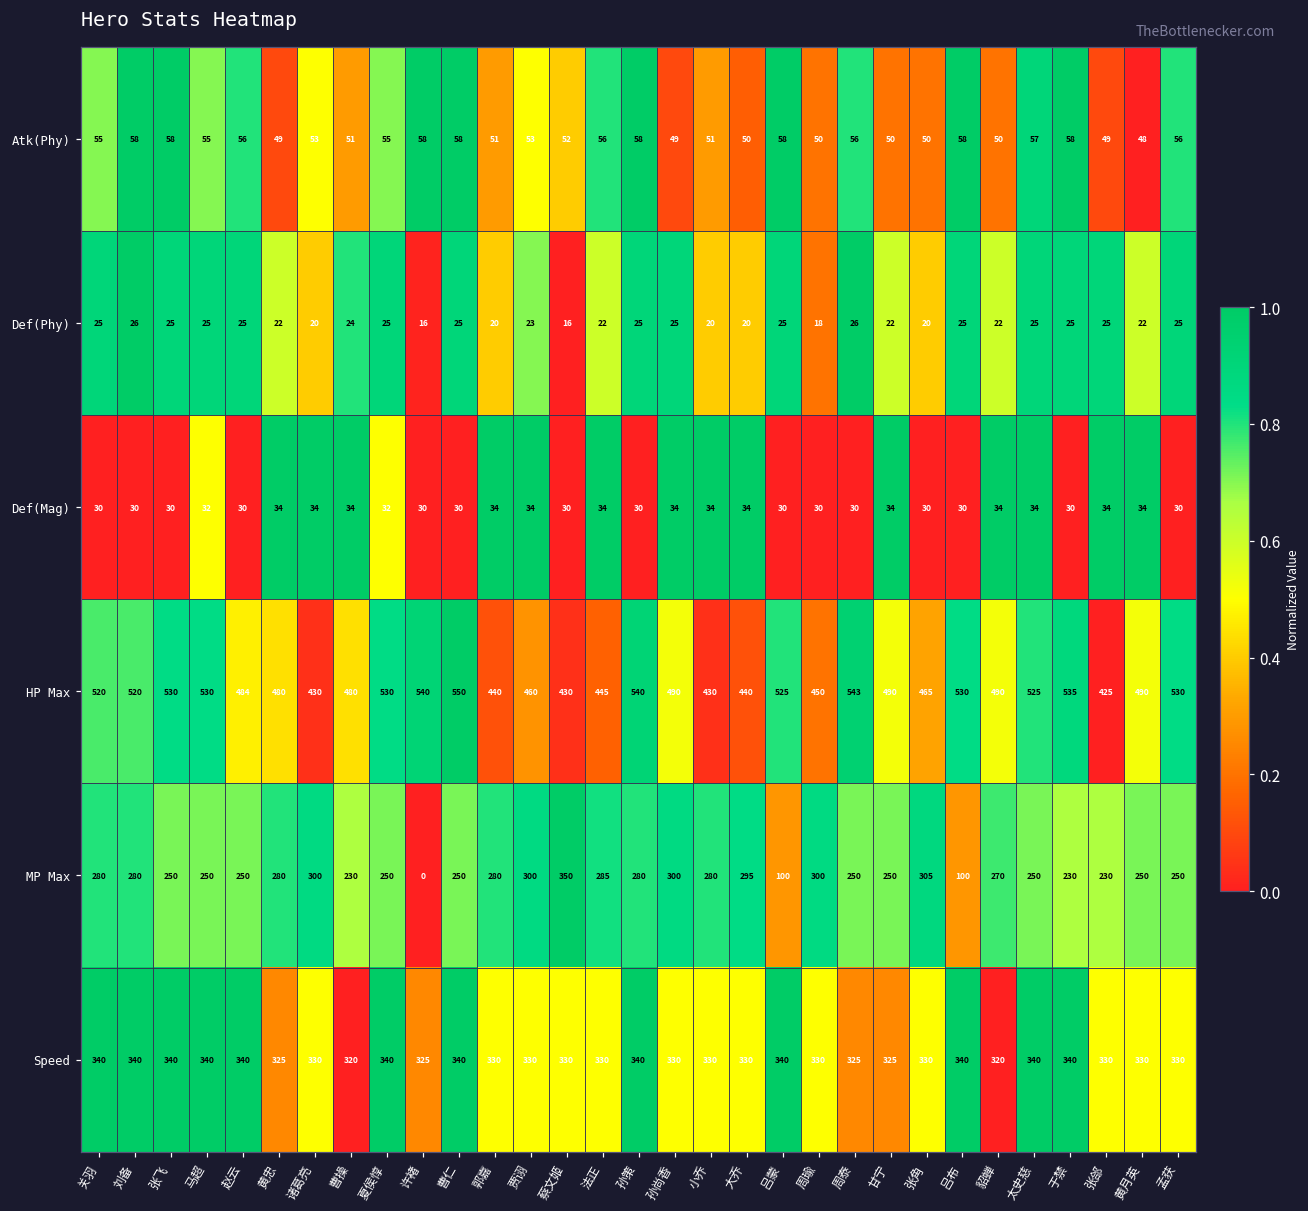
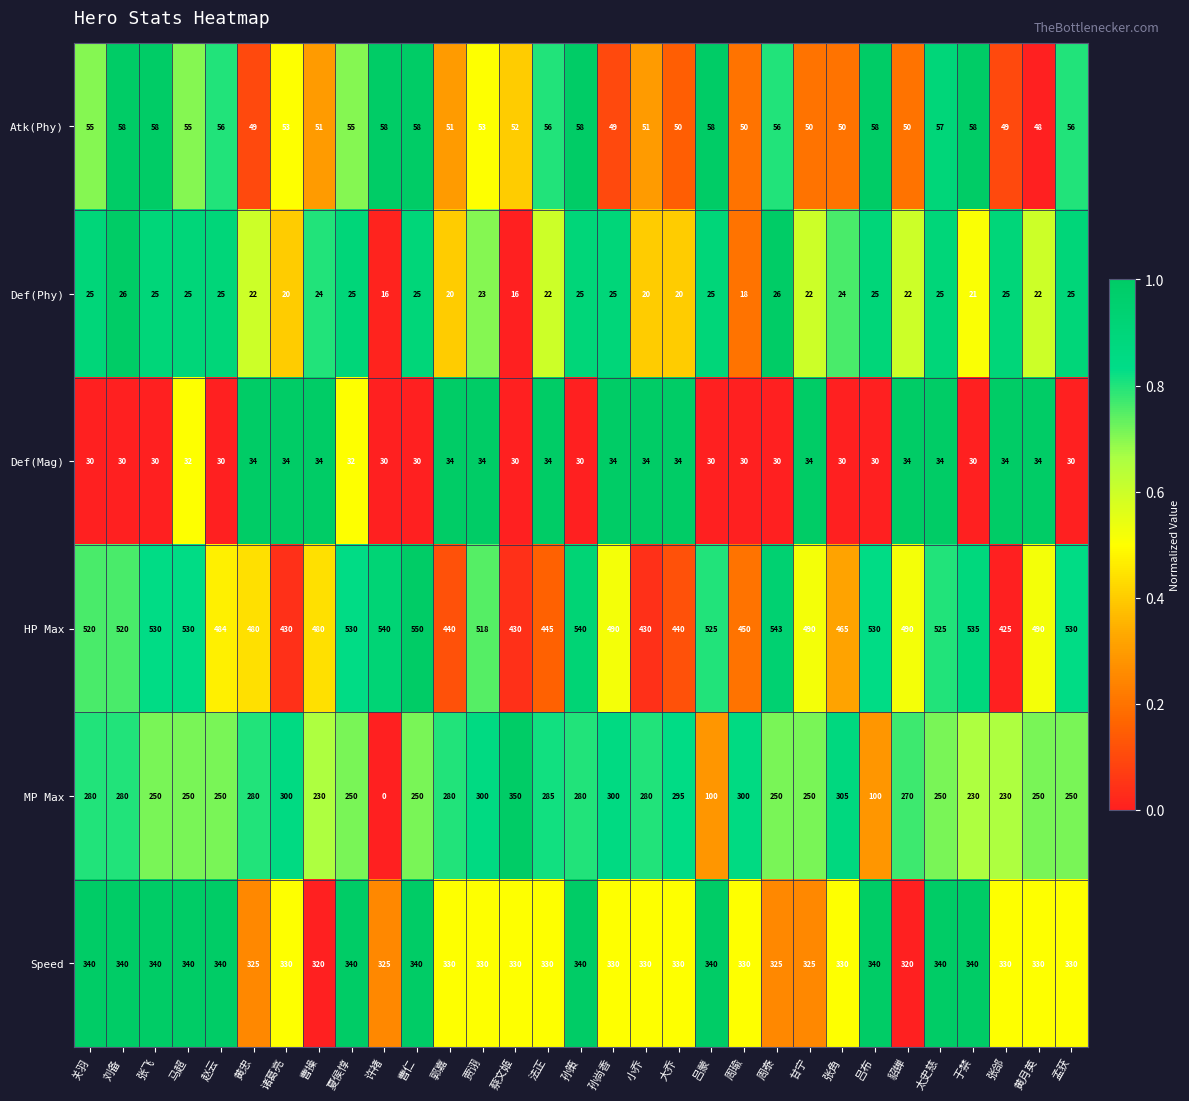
  {
    "Atk(Phy)": {
      "关羽": 55,
      "刘备": 58,
      "张飞": 58,
      "马超": 55,
      "赵云": 56,
      "黄忠": 49,
      "诸葛亮": 53,
      "曹操": 51,
      "夏侯惇": 55,
      "许褚": 58,
      "曹仁": 58,
      "郭嘉": 51,
      "贾诩": 53,
      "蔡文姬": 52,
      "法正": 56,
      "孙策": 58,
      "孙尚香": 49,
      "小乔": 51,
      "大乔": 50,
      "吕蒙": 58,
      "周瑜": 50,
      "周泰": 56,
      "甘宁": 50,
      "张角": 50,
      "吕布": 58,
      "貂蝉": 50,
      "太史慈": 57,
      "于禁": 58,
      "张郃": 49,
      "黄月英": 48,
      "孟获": 56
    },
    "Def(Phy)": {
      "关羽": 25,
      "刘备": 26,
      "张飞": 25,
      "马超": 25,
      "赵云": 25,
      "黄忠": 22,
      "诸葛亮": 20,
      "曹操": 24,
      "夏侯惇": 25,
      "许褚": 16,
      "曹仁": 25,
      "郭嘉": 20,
      "贾诩": 23,
      "蔡文姬": 16,
      "法正": 22,
      "孙策": 25,
      "孙尚香": 25,
      "小乔": 20,
      "大乔": 20,
      "吕蒙": 25,
      "周瑜": 18,
      "周泰": 26,
      "甘宁": 22,
-     "张角": 20,
+     "张角": 24,
      "吕布": 25,
      "貂蝉": 22,
      "太史慈": 25,
-     "于禁": 25,
+     "于禁": 21,
      "张郃": 25,
      "黄月英": 22,
      "孟获": 25
    },
    "Def(Mag)": {
      "关羽": 30,
      "刘备": 30,
      "张飞": 30,
      "马超": 32,
      "赵云": 30,
      "黄忠": 34,
      "诸葛亮": 34,
      "曹操": 34,
      "夏侯惇": 32,
      "许褚": 30,
      "曹仁": 30,
      "郭嘉": 34,
      "贾诩": 34,
      "蔡文姬": 30,
      "法正": 34,
      "孙策": 30,
      "孙尚香": 34,
      "小乔": 34,
      "大乔": 34,
      "吕蒙": 30,
      "周瑜": 30,
      "周泰": 30,
      "甘宁": 34,
      "张角": 30,
      "吕布": 30,
      "貂蝉": 34,
      "太史慈": 34,
      "于禁": 30,
      "张郃": 34,
      "黄月英": 34,
      "孟获": 30
    },
    "HP Max": {
      "关羽": 520,
      "刘备": 520,
      "张飞": 530,
      "马超": 530,
      "赵云": 484,
      "黄忠": 480,
      "诸葛亮": 430,
      "曹操": 480,
      "夏侯惇": 530,
      "许褚": 540,
      "曹仁": 550,
      "郭嘉": 440,
-     "贾诩": 460,
+     "贾诩": 518,
      "蔡文姬": 430,
      "法正": 445,
      "孙策": 540,
      "孙尚香": 490,
      "小乔": 430,
      "大乔": 440,
      "吕蒙": 525,
      "周瑜": 450,
      "周泰": 543,
      "甘宁": 490,
      "张角": 465,
      "吕布": 530,
      "貂蝉": 490,
      "太史慈": 525,
      "于禁": 535,
      "张郃": 425,
      "黄月英": 490,
      "孟获": 530
    },
    "MP Max": {
      "关羽": 280,
      "刘备": 280,
      "张飞": 250,
      "马超": 250,
      "赵云": 250,
      "黄忠": 280,
      "诸葛亮": 300,
      "曹操": 230,
      "夏侯惇": 250,
      "许褚": 0,
      "曹仁": 250,
      "郭嘉": 280,
      "贾诩": 300,
      "蔡文姬": 350,
      "法正": 285,
      "孙策": 280,
      "孙尚香": 300,
      "小乔": 280,
      "大乔": 295,
      "吕蒙": 100,
      "周瑜": 300,
      "周泰": 250,
      "甘宁": 250,
      "张角": 305,
      "吕布": 100,
      "貂蝉": 270,
      "太史慈": 250,
      "于禁": 230,
      "张郃": 230,
      "黄月英": 250,
      "孟获": 250
    },
    "Speed": {
      "关羽": 340,
      "刘备": 340,
      "张飞": 340,
      "马超": 340,
      "赵云": 340,
      "黄忠": 325,
      "诸葛亮": 330,
      "曹操": 320,
      "夏侯惇": 340,
      "许褚": 325,
      "曹仁": 340,
      "郭嘉": 330,
      "贾诩": 330,
      "蔡文姬": 330,
      "法正": 330,
      "孙策": 340,
      "孙尚香": 330,
      "小乔": 330,
      "大乔": 330,
      "吕蒙": 340,
      "周瑜": 330,
      "周泰": 325,
      "甘宁": 325,
      "张角": 330,
      "吕布": 340,
      "貂蝉": 320,
      "太史慈": 340,
      "于禁": 340,
      "张郃": 330,
      "黄月英": 330,
      "孟获": 330
    }
  }
